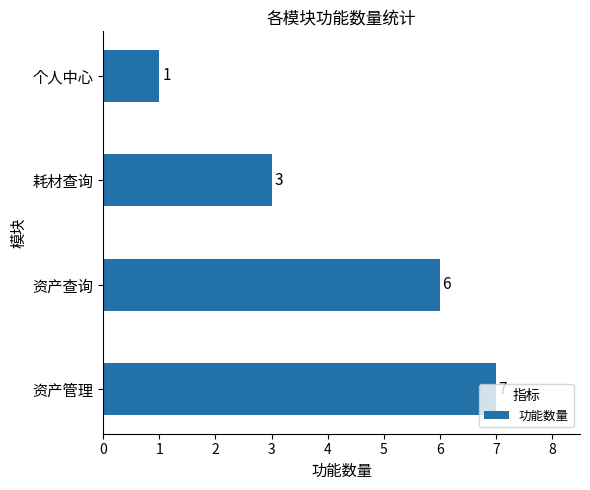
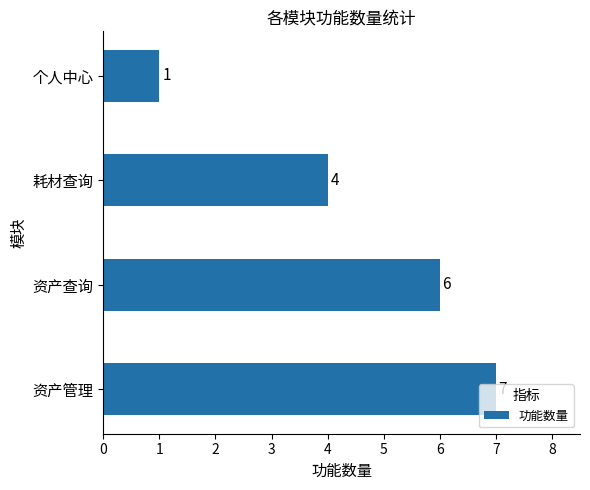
  {
    "个人中心": 1,
-   "耗材查询": 3,
+   "耗材查询": 4,
    "资产查询": 6
  }
